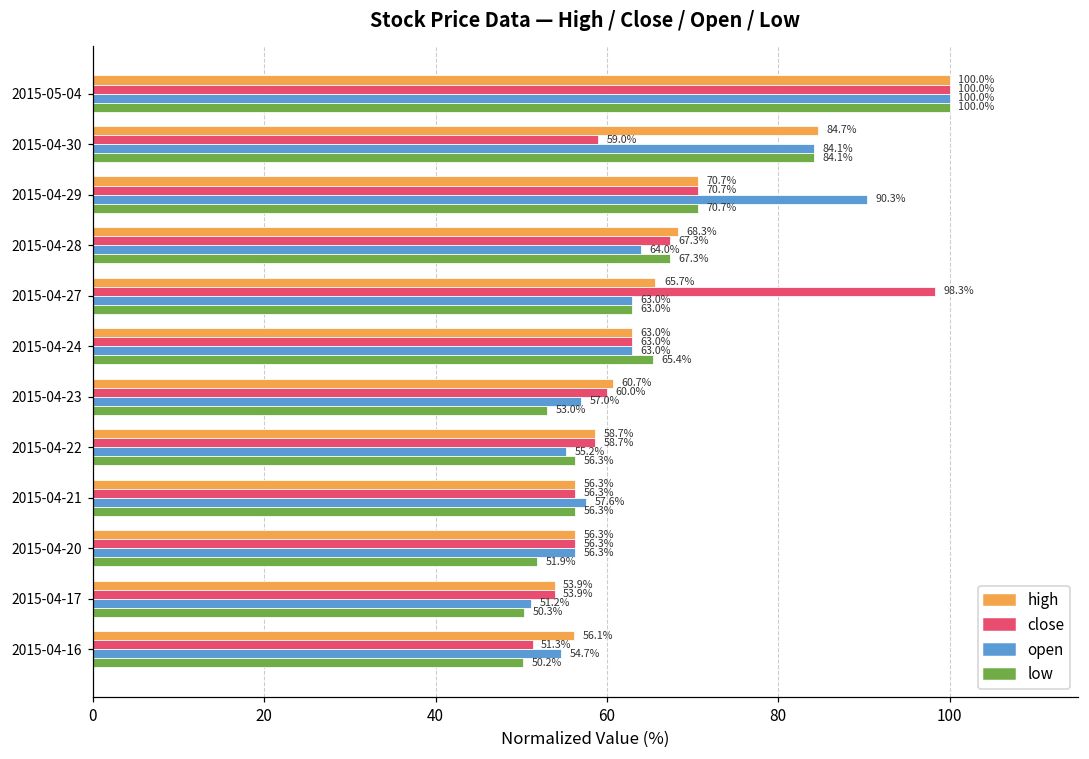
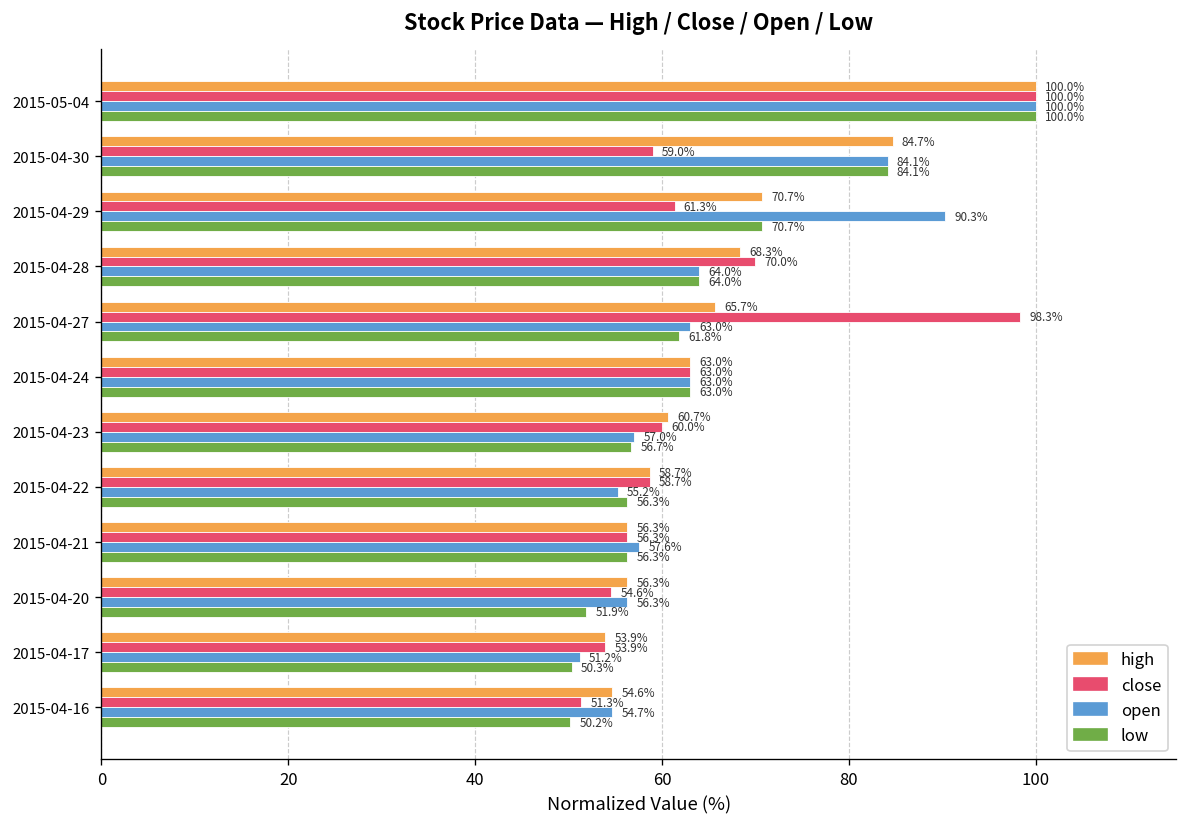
  {
    "high": {
      "2015-04-30": "84.7%",
      "2015-04-28": "68.3%",
      "2015-04-27": "65.7%",
      "2015-04-23": "60.7%",
-     "2015-04-16": "56.1%"
+     "2015-04-16": "54.6%"
    },
    "close": {
      "2015-04-30": "59.0%",
-     "2015-04-29": "70.7%",
-     "2015-04-28": "67.3%",
+     "2015-04-29": "61.3%",
+     "2015-04-28": "70.0%",
      "2015-04-27": "98.3%",
      "2015-04-23": "60.0%",
-     "2015-04-20": "56.3%",
+     "2015-04-20": "54.6%",
      "2015-04-16": "51.3%"
    },
    "open": {
      "2015-04-29": "90.3%",
      "2015-04-28": "64.0%",
      "2015-04-23": "57.0%",
      "2015-04-22": "55.2%",
      "2015-04-21": "57.6%",
      "2015-04-17": "51.2%",
      "2015-04-16": "54.7%"
    },
    "low": {
      "2015-04-29": "70.7%",
-     "2015-04-28": "67.3%",
-     "2015-04-27": "63.0%",
-     "2015-04-24": "65.4%",
-     "2015-04-23": "53.0%",
+     "2015-04-28": "64.0%",
+     "2015-04-27": "61.8%",
+     "2015-04-24": "63.0%",
+     "2015-04-23": "56.7%",
      "2015-04-22": "56.3%",
      "2015-04-21": "56.3%",
      "2015-04-20": "51.9%",
      "2015-04-17": "50.3%",
      "2015-04-16": "50.2%"
    }
  }
